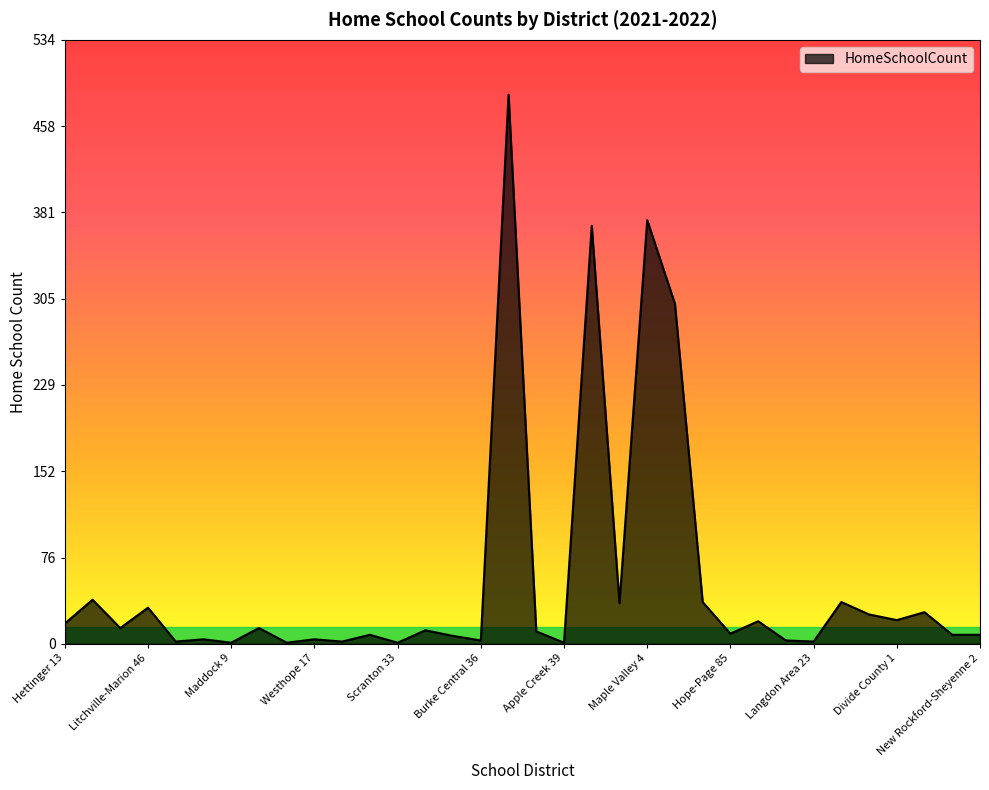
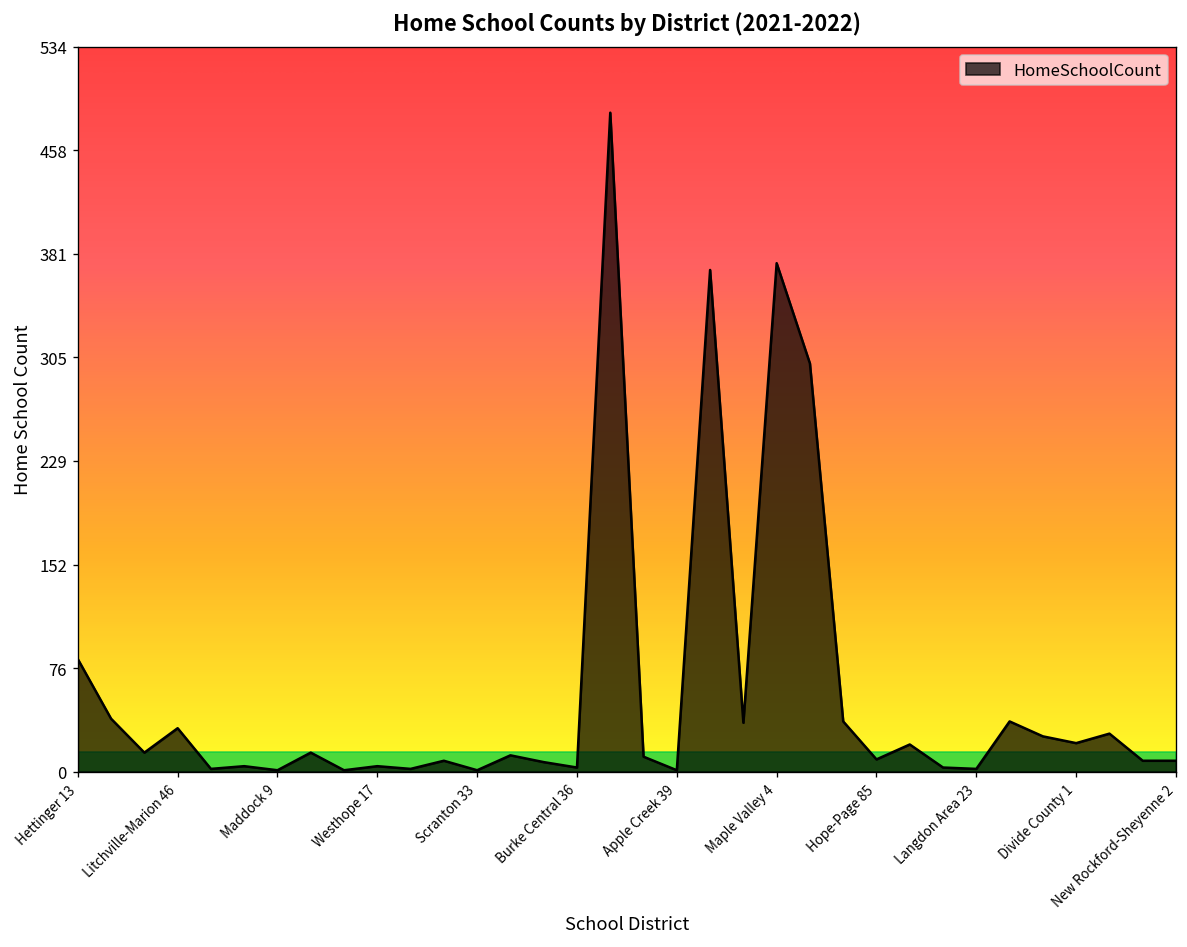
  {
-   "Hettinger 13": 18,
+   "Hettinger 13": 83,
    "Litchville-Marion 46": 32,
    "Maple Valley 4": 375,
    "Divide County 1": 21
  }
